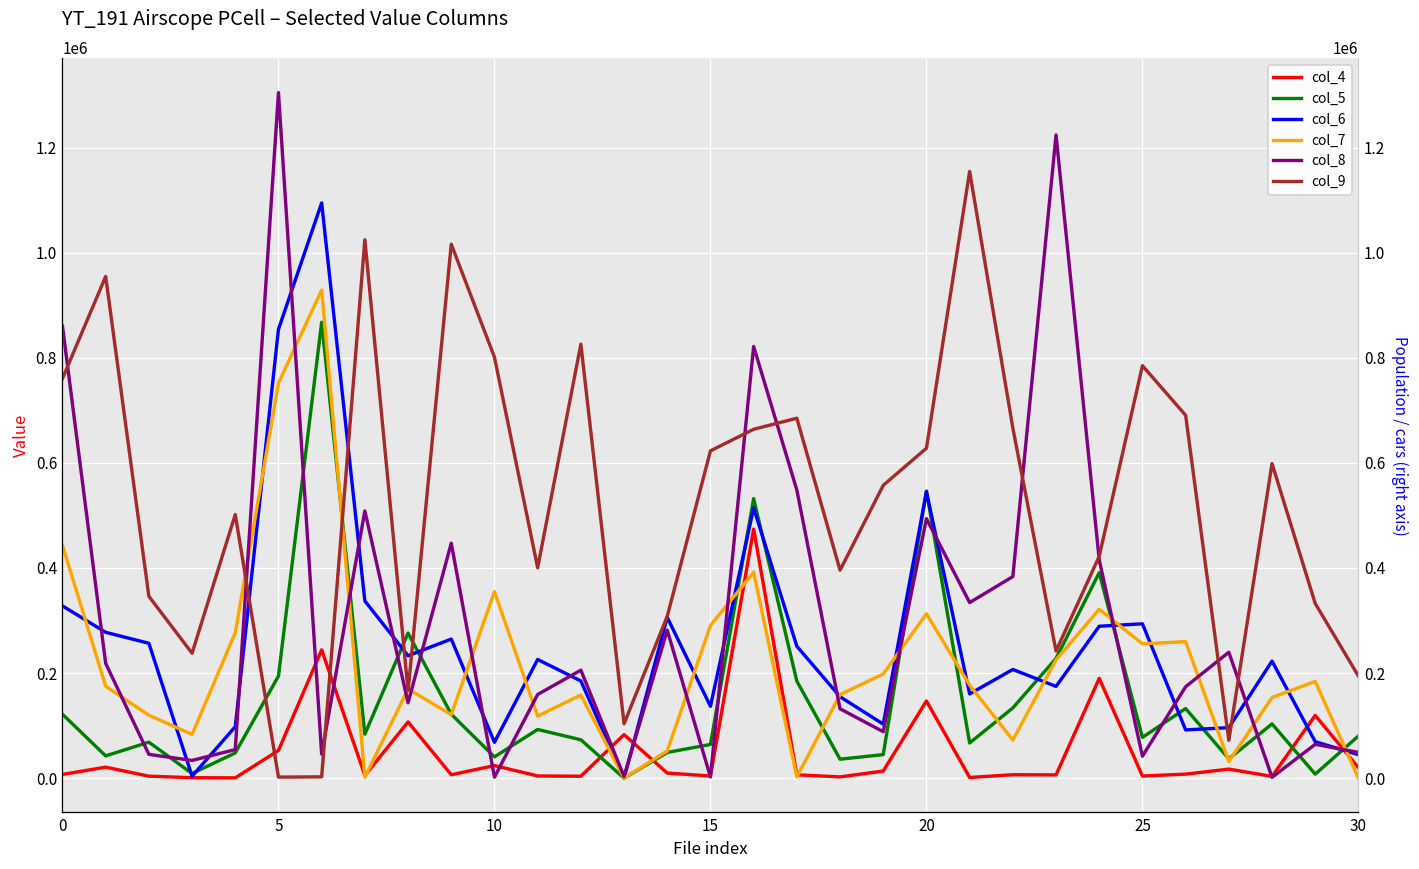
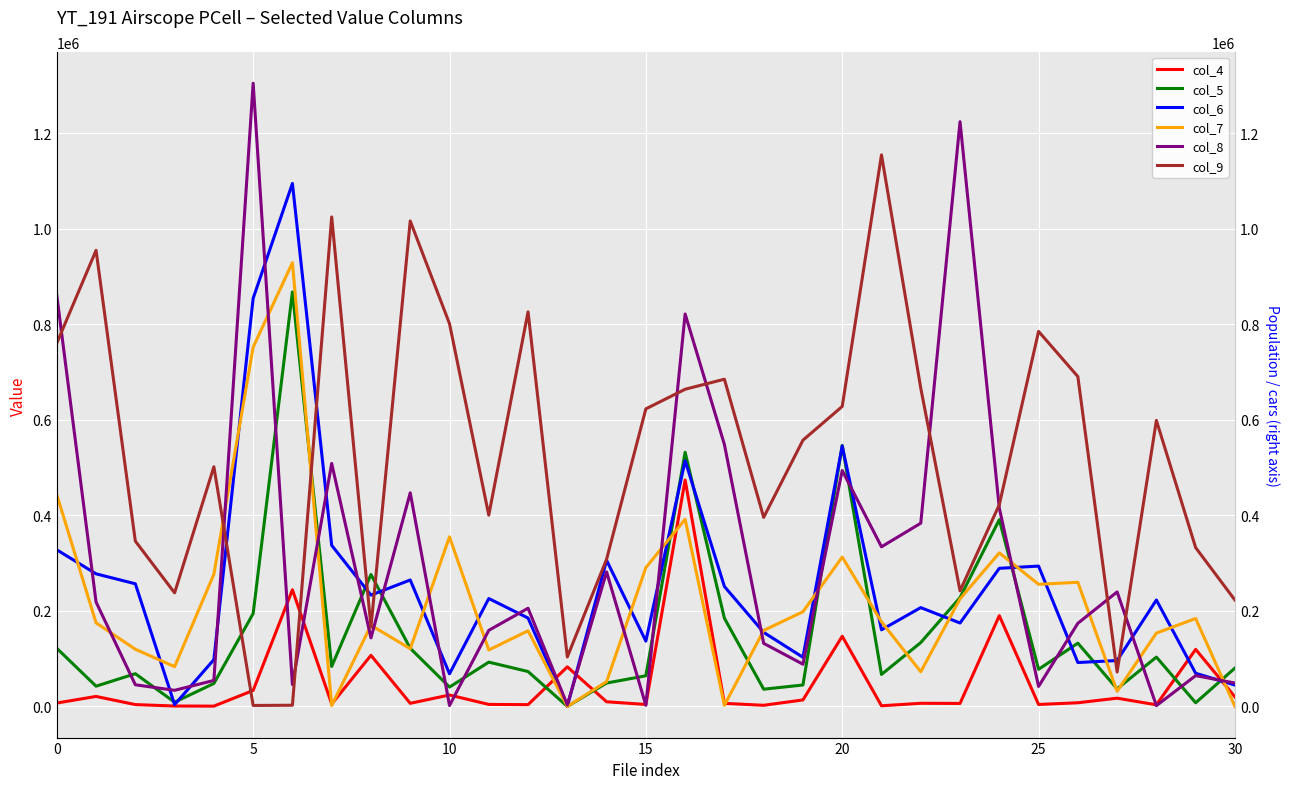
  {
    "col_4": {
      "0": 10000,
-     "5": 50000,
+     "5": 30000,
      "10": 20000,
      "20": 150000,
      "25": 0,
      "30": 20000
    },
    "col_5": {
      "0": 120000,
      "5": 190000,
      "10": 40000,
      "15": 60000,
      "25": 80000,
      "30": 80000
    },
    "col_6": {
      "0": 330000,
      "5": 850000,
      "10": 70000,
      "15": 140000,
      "25": 290000
    },
    "col_7": {
      "0": 440000,
      "5": 750000,
      "10": 350000,
      "15": 290000,
      "20": 310000,
      "25": 260000,
      "30": 0
    },
    "col_8": {
      "0": 860000,
      "5": 1300000,
      "10": 0,
      "20": 490000,
      "25": 40000
    },
    "col_9": {
      "0": 760000,
      "5": 0,
      "10": 800000,
      "15": 620000,
      "20": 630000,
      "25": 790000,
-     "30": 190000
+     "30": 220000
    }
  }
